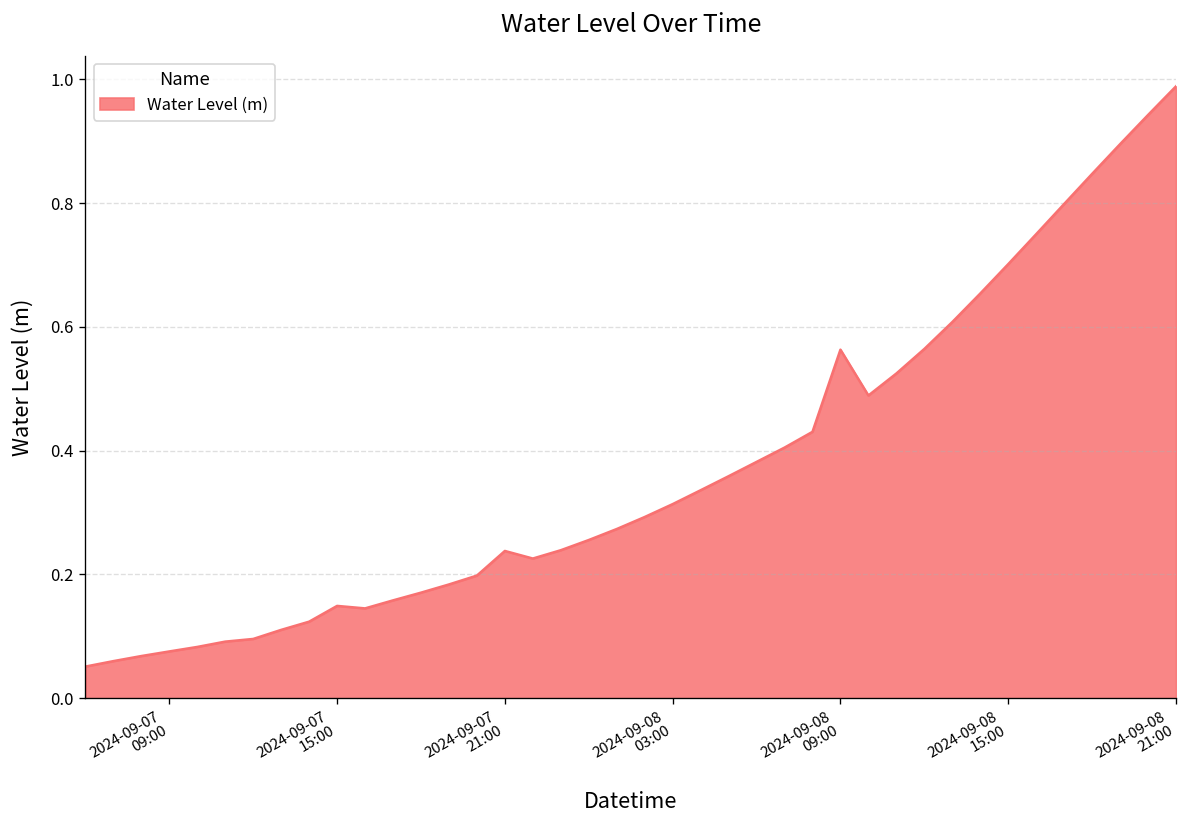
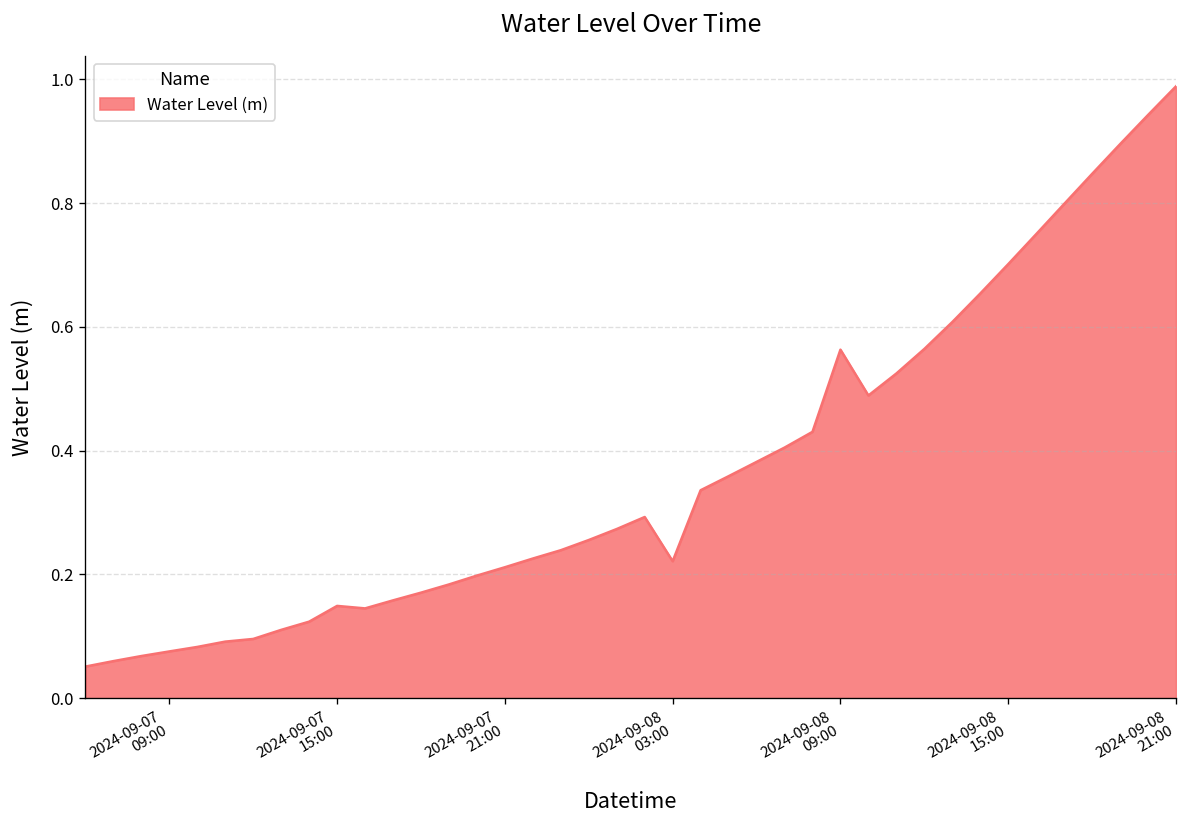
  {
    "2024-09-07 09:00": 0.08,
    "2024-09-07 15:00": 0.15,
-   "2024-09-07 21:00": 0.24,
-   "2024-09-08 03:00": 0.31,
+   "2024-09-07 21:00": 0.21,
+   "2024-09-08 03:00": 0.22,
    "2024-09-08 09:00": 0.56,
    "2024-09-08 15:00": 0.70,
    "2024-09-08 21:00": 0.99
  }
